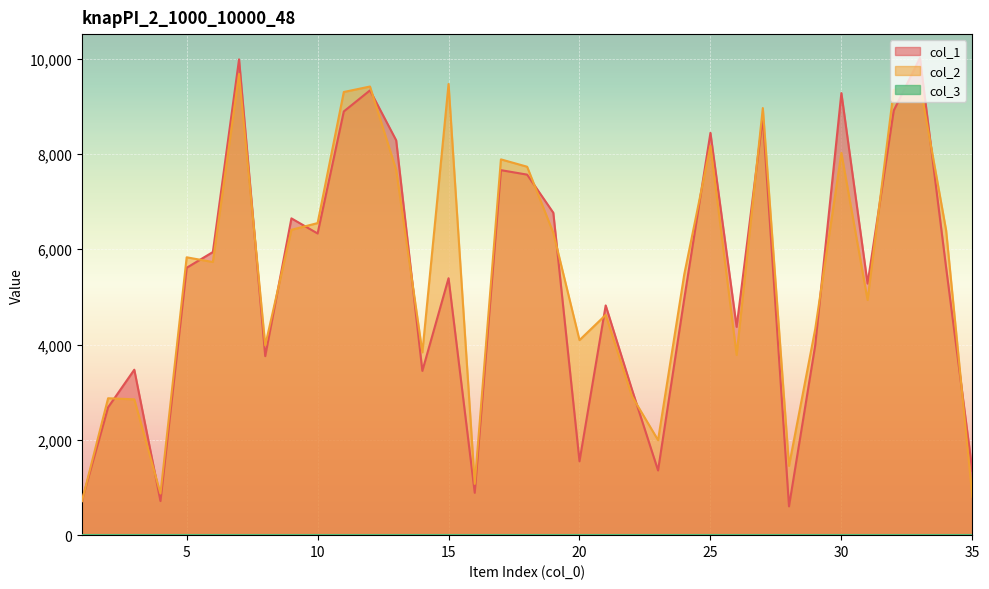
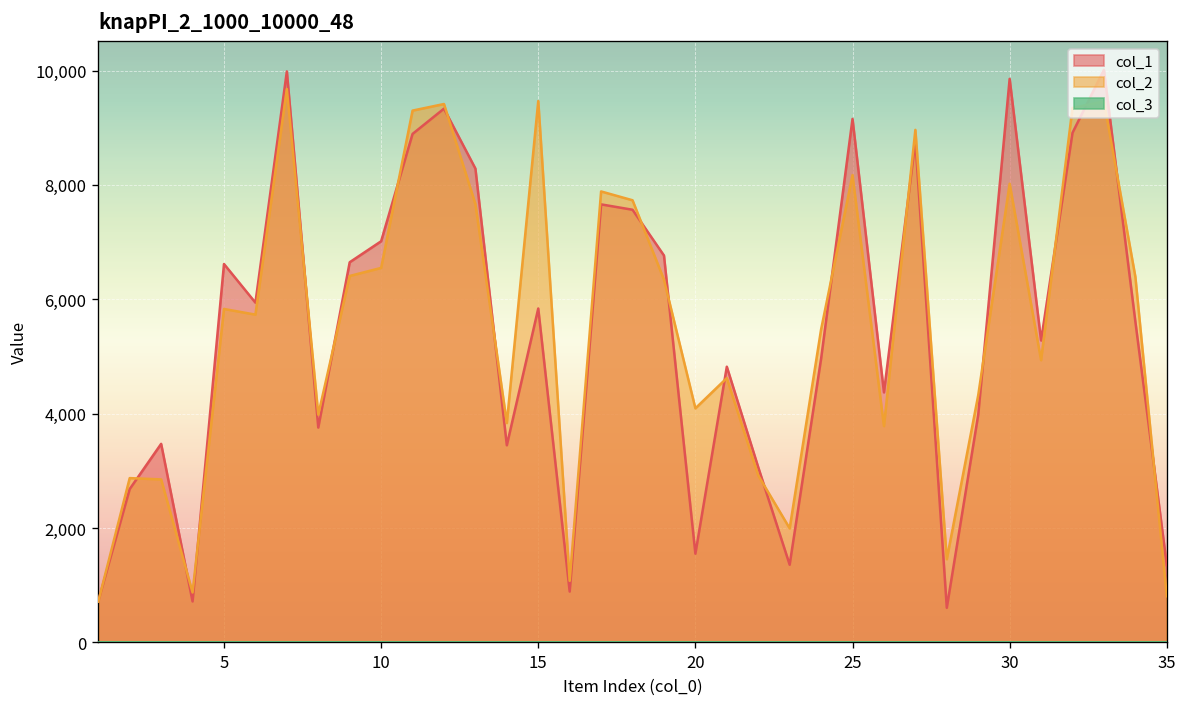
  {
    "col_1": {
-     "5": "5,600",
-     "10": "6,300",
-     "15": "5,400",
+     "5": "6,600",
+     "10": "7,000",
+     "15": "5,800",
      "20": "1,600",
-     "25": "8,400",
-     "30": "9,300",
+     "25": "9,200",
+     "30": "9,900",
      "35": "1,400"
    },
    "col_2": {
      "5": "5,800",
      "10": "6,500",
      "15": "9,500",
      "20": "4,100",
      "25": "8,200",
      "30": "8,000",
      "35": "800"
    },
    "col_3": {
      "5": "0",
      "10": "0",
      "15": "0",
      "20": "0",
      "25": "0",
      "30": "0",
      "35": "0"
    }
  }
